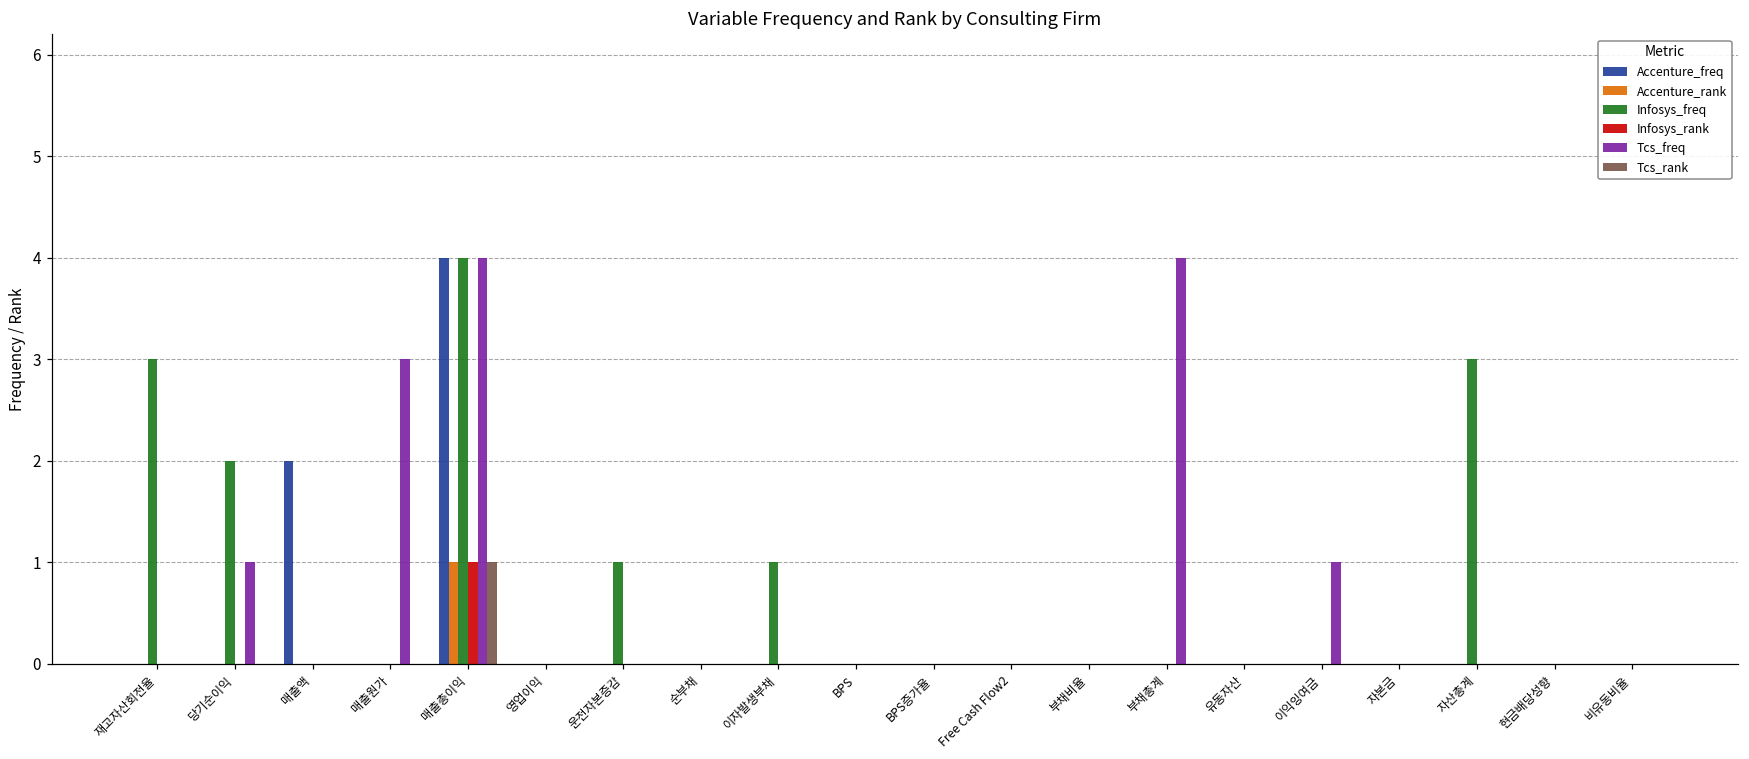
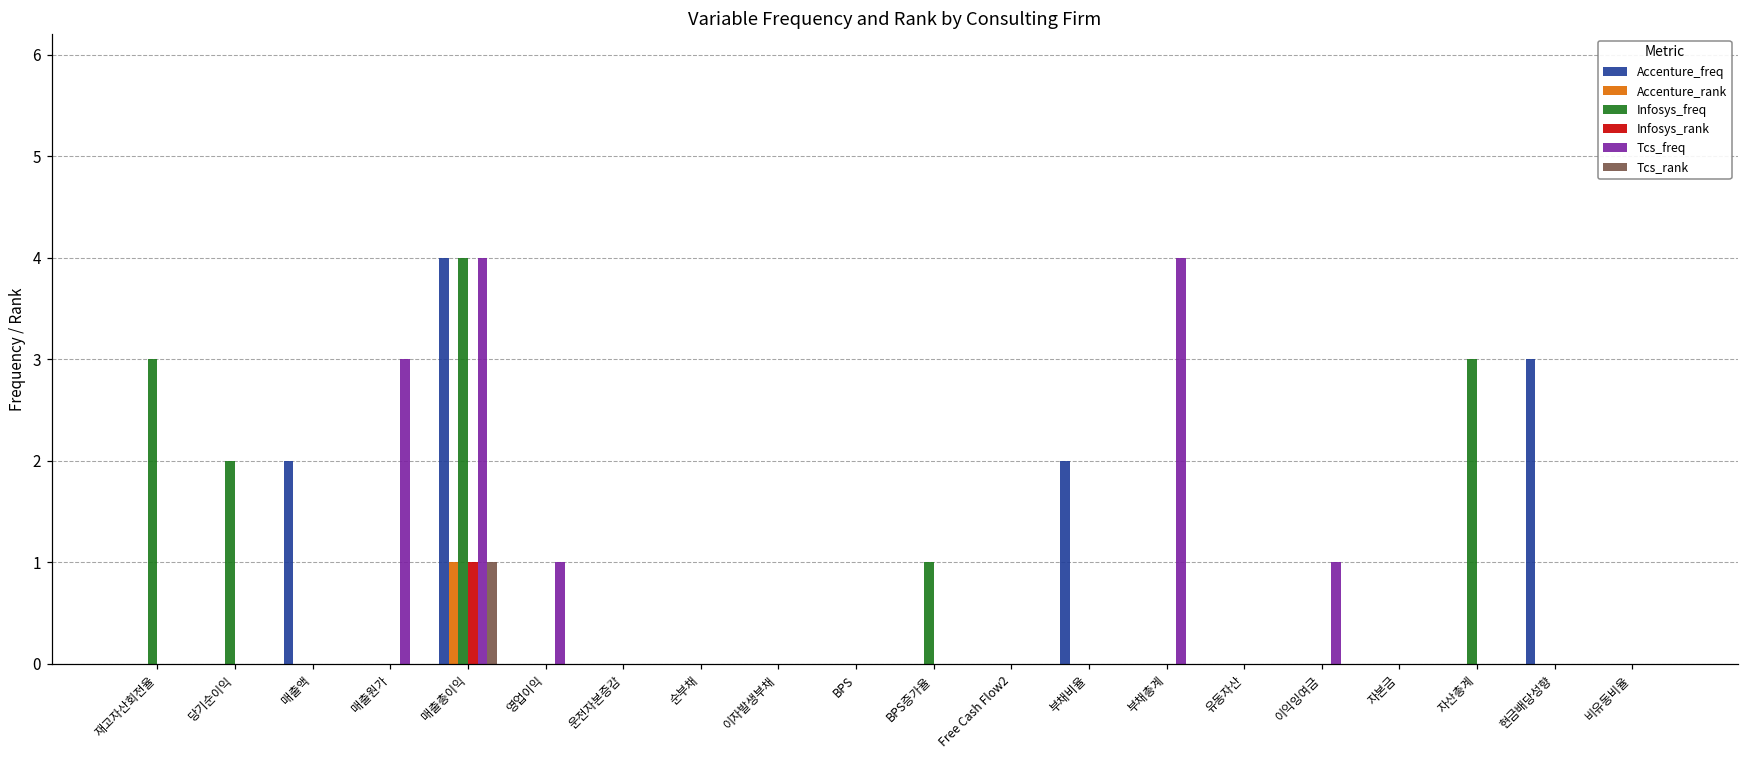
  {
    "Accenture_freq": {
      "재고자산회전율": 0,
      "당기순이익": 0,
      "매출액": 2,
      "매출원가": 0,
      "매출총이익": 4,
      "영업이익": 0,
      "운전자본증감": 0,
      "순부채": 0,
      "이자발생부채": 0,
      "BPS": 0,
      "BPS증가율": 0,
      "Free Cash Flow2": 0,
-     "부채비율": 0,
+     "부채비율": 2,
      "부채총계": 0,
      "유동자산": 0,
      "이익잉여금": 0,
      "자본금": 0,
      "자산총계": 0,
-     "현금배당성향": 0,
+     "현금배당성향": 3,
      "비유동비율": 0
    },
    "Accenture_rank": {
      "재고자산회전율": 0,
      "당기순이익": 0,
      "매출액": 0,
      "매출원가": 0,
      "매출총이익": 1,
      "영업이익": 0,
      "운전자본증감": 0,
      "순부채": 0,
      "이자발생부채": 0,
      "BPS": 0,
      "BPS증가율": 0,
      "Free Cash Flow2": 0,
      "부채비율": 0,
      "부채총계": 0,
      "유동자산": 0,
      "이익잉여금": 0,
      "자본금": 0,
      "자산총계": 0,
      "현금배당성향": 0,
      "비유동비율": 0
    },
    "Infosys_freq": {
      "재고자산회전율": 3,
      "당기순이익": 2,
      "매출액": 0,
      "매출원가": 0,
      "매출총이익": 4,
      "영업이익": 0,
-     "운전자본증감": 1,
+     "운전자본증감": 0,
      "순부채": 0,
-     "이자발생부채": 1,
+     "이자발생부채": 0,
      "BPS": 0,
-     "BPS증가율": 0,
+     "BPS증가율": 1,
      "Free Cash Flow2": 0,
      "부채비율": 0,
      "부채총계": 0,
      "유동자산": 0,
      "이익잉여금": 0,
      "자본금": 0,
      "자산총계": 3,
      "현금배당성향": 0,
      "비유동비율": 0
    },
    "Infosys_rank": {
      "재고자산회전율": 0,
      "당기순이익": 0,
      "매출액": 0,
      "매출원가": 0,
      "매출총이익": 1,
      "영업이익": 0,
      "운전자본증감": 0,
      "순부채": 0,
      "이자발생부채": 0,
      "BPS": 0,
      "BPS증가율": 0,
      "Free Cash Flow2": 0,
      "부채비율": 0,
      "부채총계": 0,
      "유동자산": 0,
      "이익잉여금": 0,
      "자본금": 0,
      "자산총계": 0,
      "현금배당성향": 0,
      "비유동비율": 0
    },
    "Tcs_freq": {
      "재고자산회전율": 0,
-     "당기순이익": 1,
+     "당기순이익": 0,
      "매출액": 0,
      "매출원가": 3,
      "매출총이익": 4,
-     "영업이익": 0,
+     "영업이익": 1,
      "운전자본증감": 0,
      "순부채": 0,
      "이자발생부채": 0,
      "BPS": 0,
      "BPS증가율": 0,
      "Free Cash Flow2": 0,
      "부채비율": 0,
      "부채총계": 4,
      "유동자산": 0,
      "이익잉여금": 1,
      "자본금": 0,
      "자산총계": 0,
      "현금배당성향": 0,
      "비유동비율": 0
    },
    "Tcs_rank": {
      "재고자산회전율": 0,
      "당기순이익": 0,
      "매출액": 0,
      "매출원가": 0,
      "매출총이익": 1,
      "영업이익": 0,
      "운전자본증감": 0,
      "순부채": 0,
      "이자발생부채": 0,
      "BPS": 0,
      "BPS증가율": 0,
      "Free Cash Flow2": 0,
      "부채비율": 0,
      "부채총계": 0,
      "유동자산": 0,
      "이익잉여금": 0,
      "자본금": 0,
      "자산총계": 0,
      "현금배당성향": 0,
      "비유동비율": 0
    }
  }
